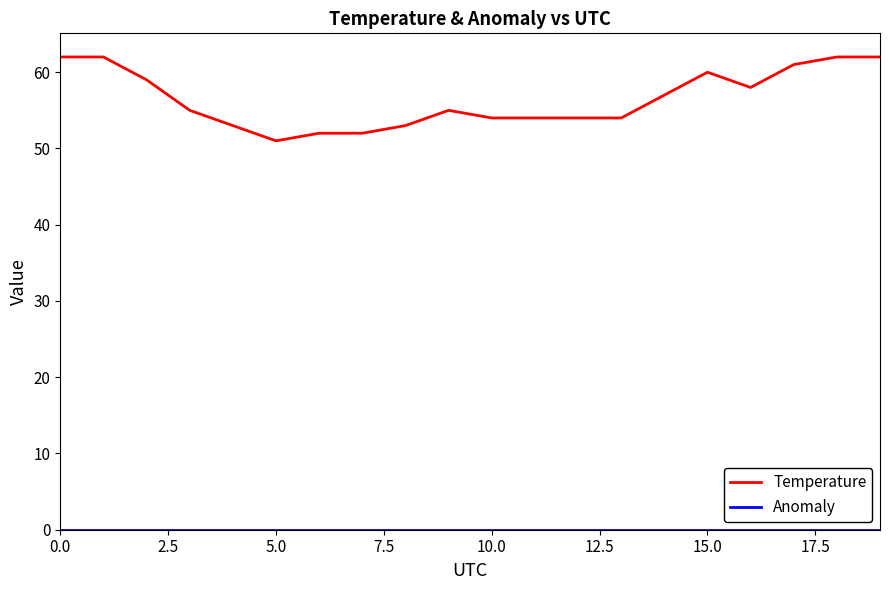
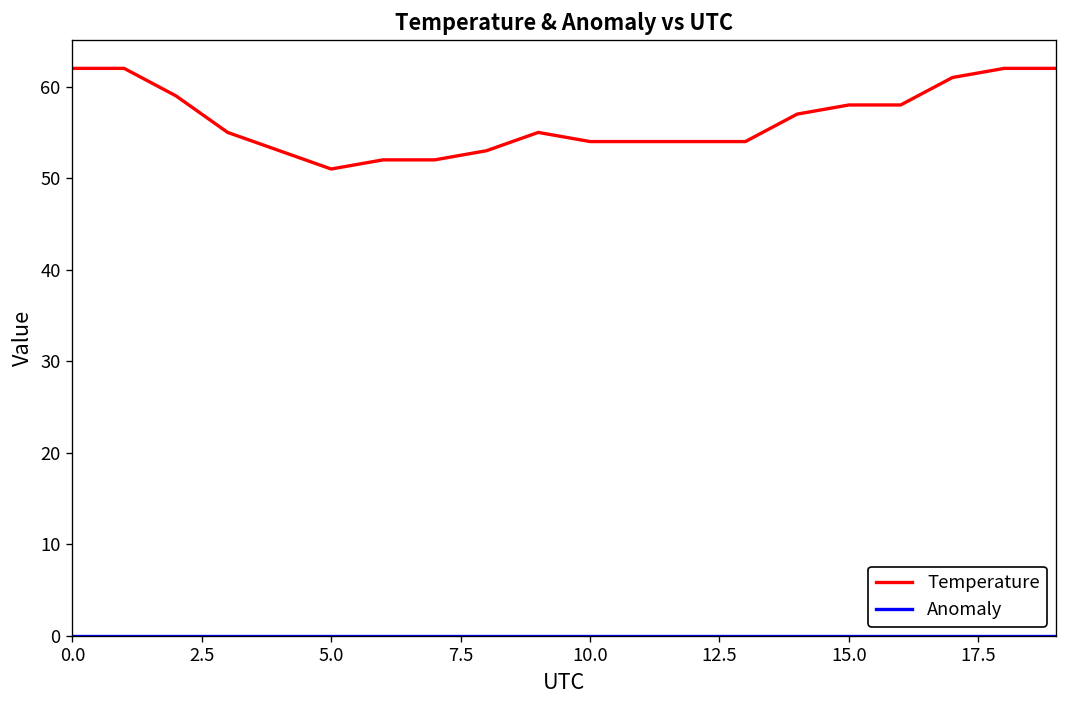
  {
    "Temperature": {
      "0.0": 62,
      "5.0": 51,
      "10.0": 54,
-     "15.0": 60
+     "15.0": 58
    },
    "Anomaly": {
      "0.0": 0,
      "5.0": 0,
      "10.0": 0,
      "15.0": 0
    }
  }
